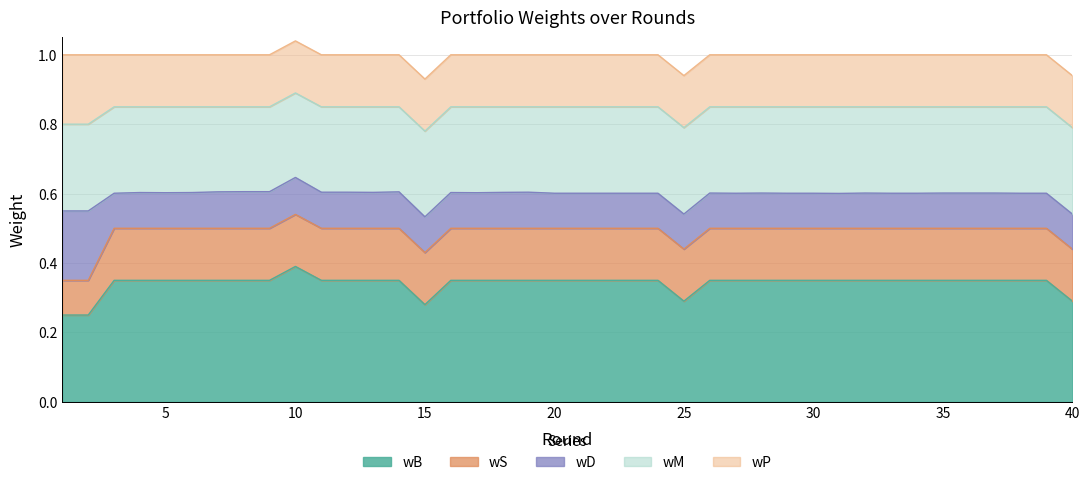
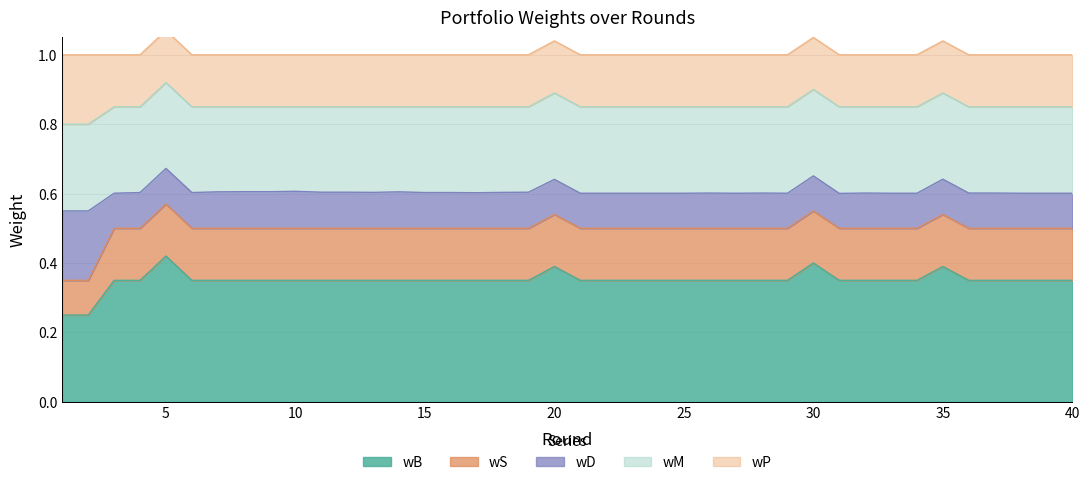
  {
    "wB": {
-     "5": 0.35,
-     "10": 0.39,
-     "15": 0.28,
-     "20": 0.35,
-     "25": 0.29,
-     "30": 0.35,
-     "35": 0.35,
-     "40": 0.29
+     "5": 0.42,
+     "10": 0.35,
+     "15": 0.35,
+     "20": 0.39,
+     "25": 0.35,
+     "30": 0.40,
+     "35": 0.39,
+     "40": 0.35
    },
    "wS": {
      "5": 0.15,
      "10": 0.15,
      "15": 0.15,
      "20": 0.15,
      "25": 0.15,
      "30": 0.15,
      "35": 0.15,
      "40": 0.15
    },
    "wD": {
      "5": 0.10,
      "10": 0.11,
      "15": 0.10,
      "20": 0.10,
      "25": 0.10,
      "30": 0.10,
      "35": 0.10,
      "40": 0.10
    },
    "wM": {
      "5": 0.25,
      "10": 0.24,
      "15": 0.25,
      "20": 0.25,
      "25": 0.25,
      "30": 0.25,
      "35": 0.25,
      "40": 0.25
    },
    "wP": {
      "10": 0.15,
      "15": 0.15,
      "20": 0.15,
      "25": 0.15,
      "30": 0.15,
      "35": 0.15,
      "40": 0.15
    }
  }
